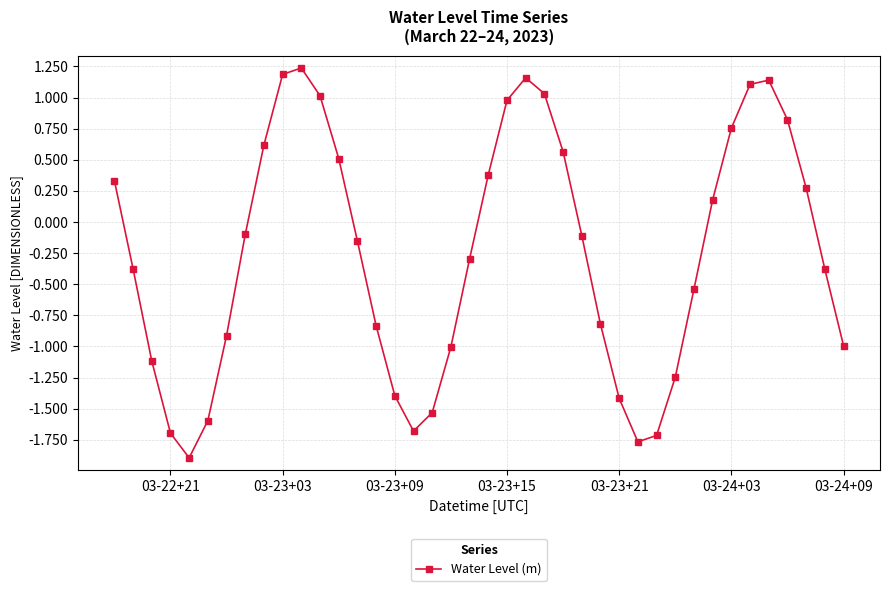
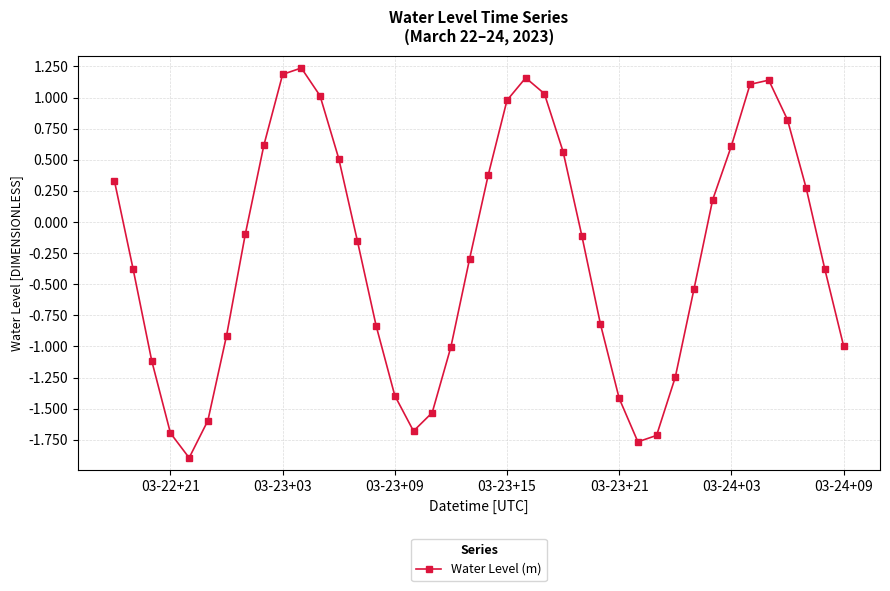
  {
    "03-22+21": -1.70,
    "03-23+03": 1.19,
    "03-23+09": -1.40,
    "03-23+15": 0.98,
    "03-23+21": -1.42,
-   "03-24+03": 0.75,
+   "03-24+03": 0.61,
    "03-24+09": -0.99
  }
